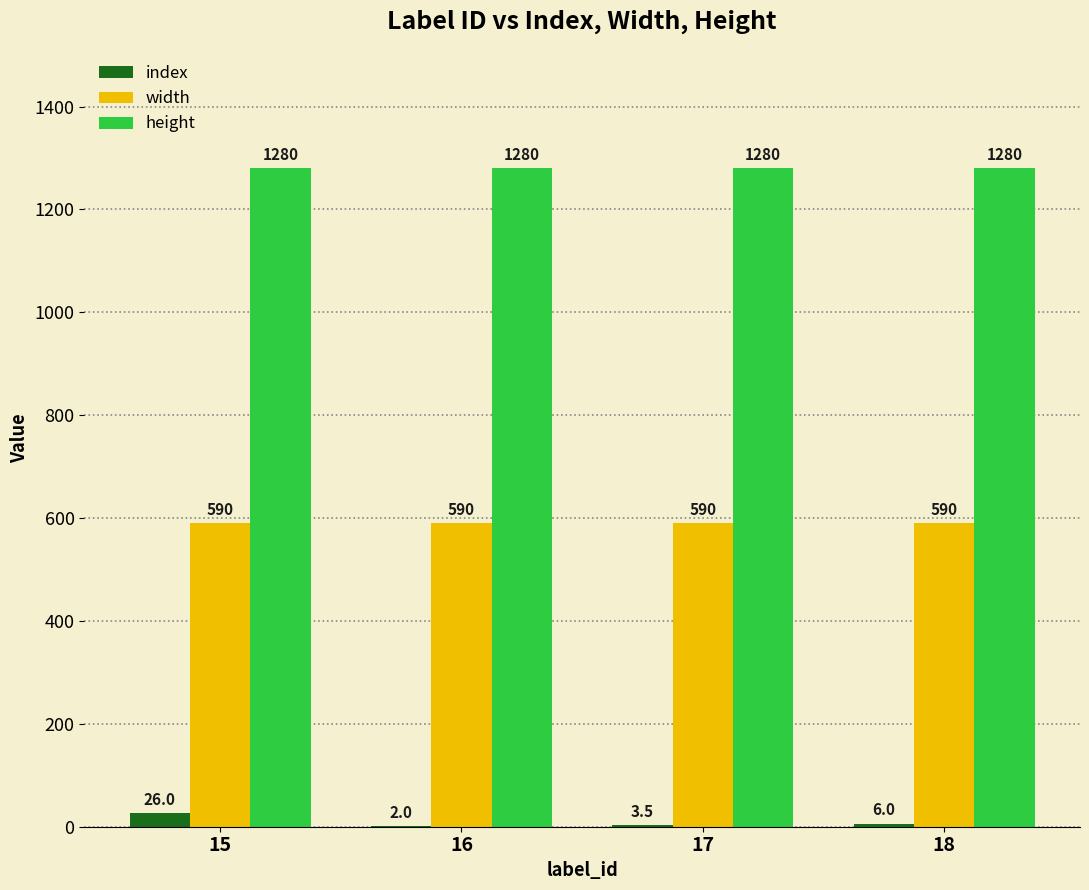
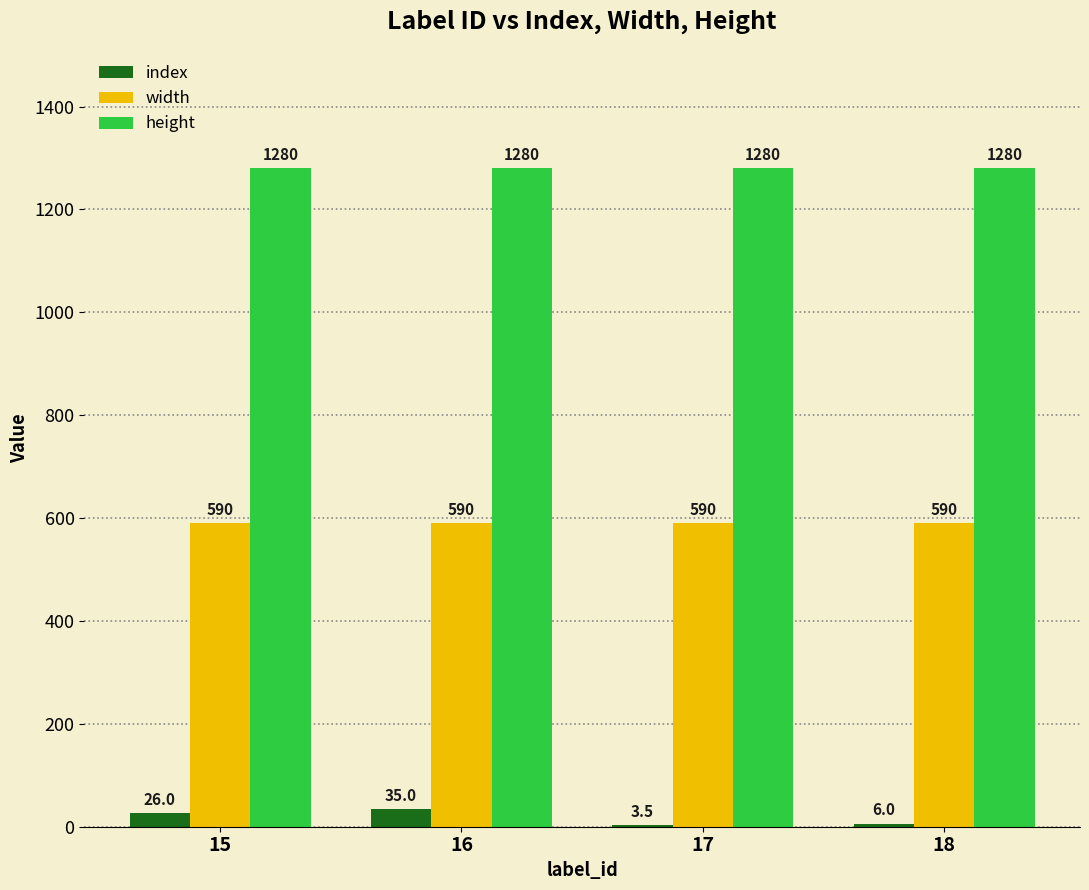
  {
    "index": {
      "15": 26.0,
-     "16": 2.0,
+     "16": 35.0,
      "17": 3.5,
      "18": 6.0
    },
    "width": {
      "15": 590,
      "16": 590,
      "17": 590,
      "18": 590
    },
    "height": {
      "15": 1280,
      "16": 1280,
      "17": 1280,
      "18": 1280
    }
  }
